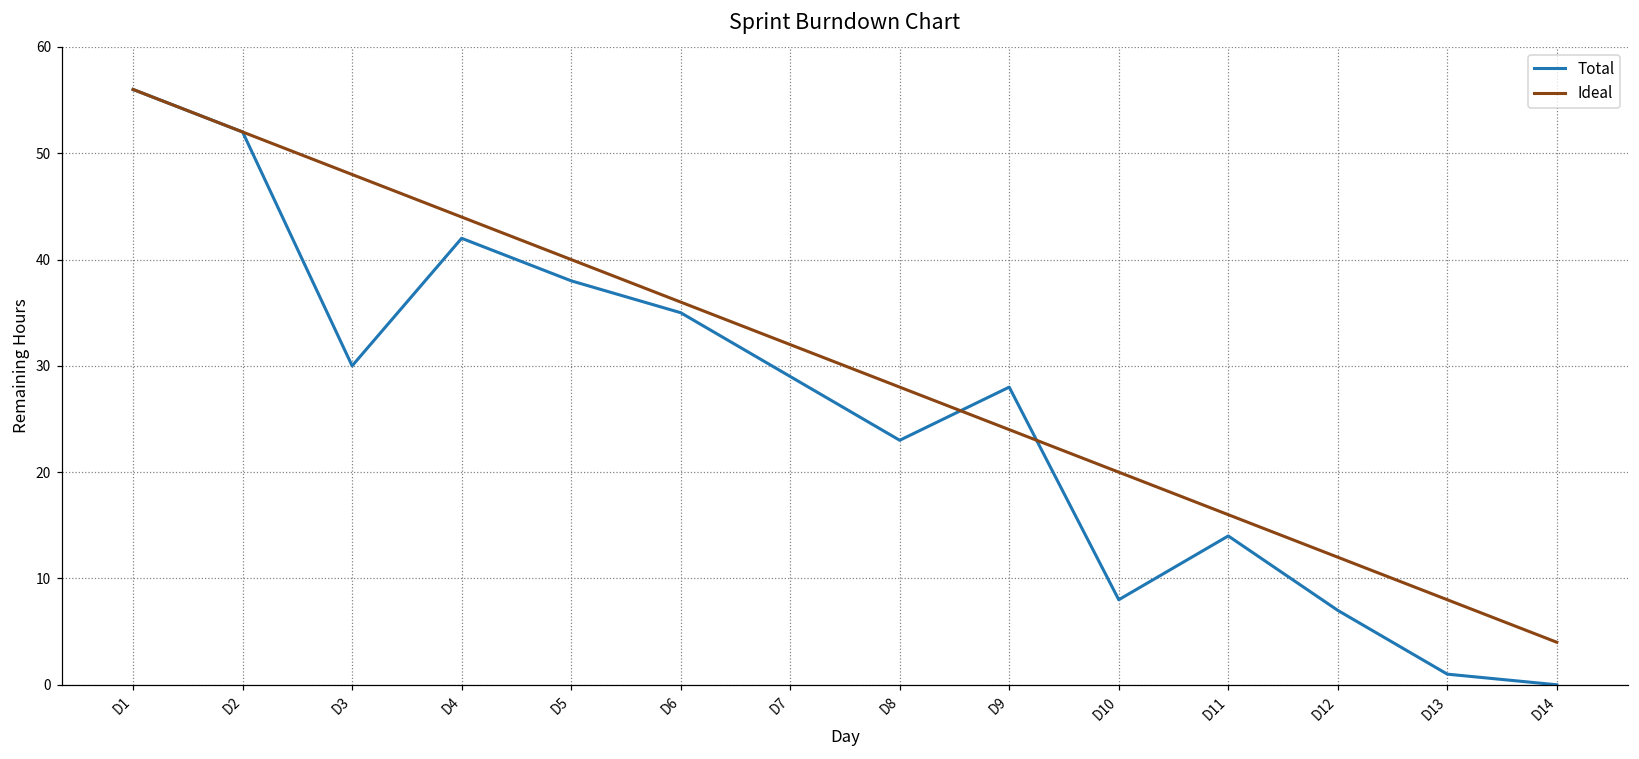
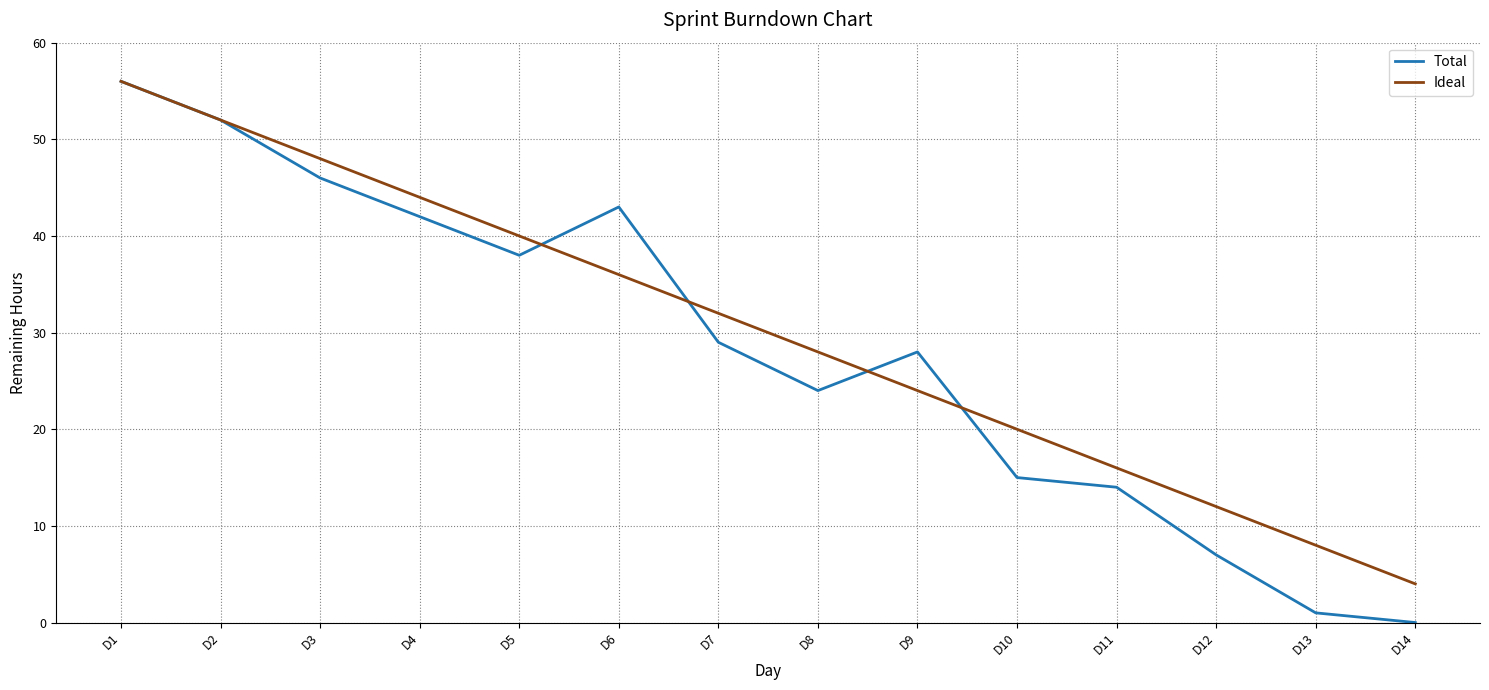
  {
    "Total": {
-     "D3": 30,
+     "D3": 46,
      "D4": 42,
      "D5": 38,
-     "D6": 35,
+     "D6": 43,
      "D7": 29,
-     "D8": 23,
+     "D8": 24,
      "D9": 28,
-     "D10": 8,
+     "D10": 15,
      "D11": 14,
      "D12": 7,
      "D13": 1,
      "D14": 0
    },
    "Ideal": {
      "D3": 48,
      "D4": 44,
      "D5": 40,
      "D6": 36,
      "D7": 32,
      "D8": 28,
      "D9": 24,
      "D10": 20,
      "D11": 16,
      "D12": 12,
      "D13": 8,
      "D14": 4
    }
  }
